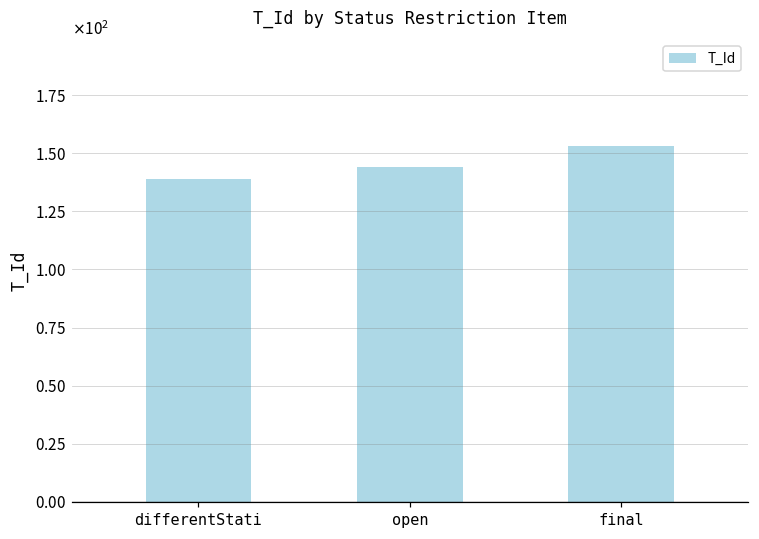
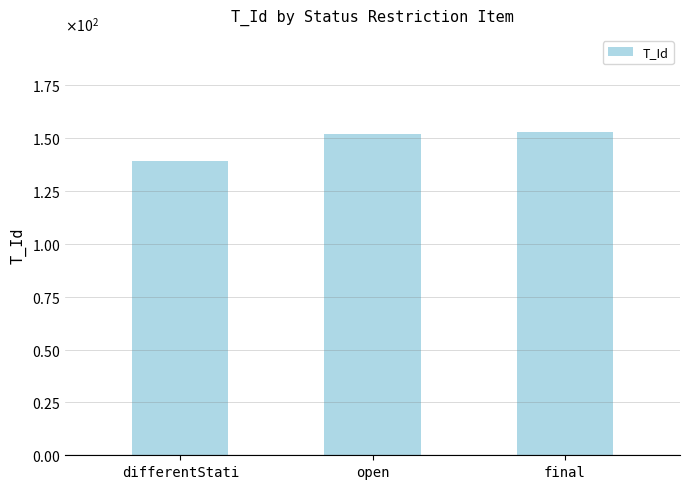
  {
    "differentStati": 139,
-   "open": 144,
+   "open": 152,
    "final": 153
  }
